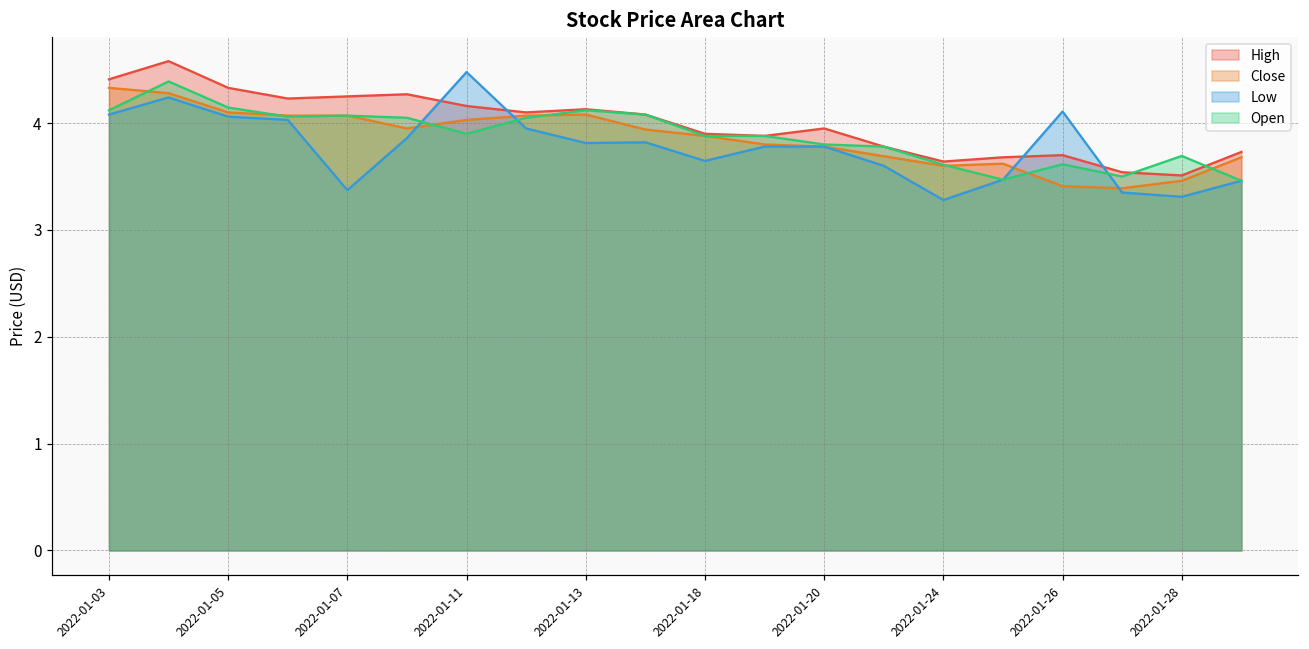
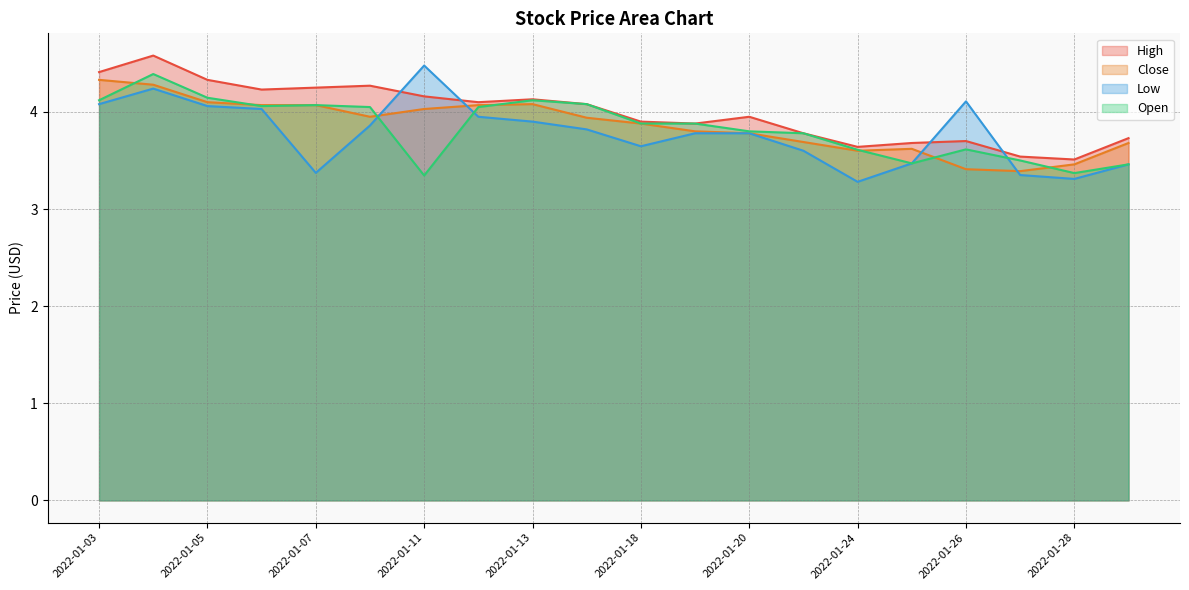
  {
    "Low": {
      "2022-01-03": 4.1,
      "2022-01-05": 4.1,
      "2022-01-07": 3.4,
      "2022-01-11": 4.5,
-     "2022-01-13": 3.8,
+     "2022-01-13": 3.9,
      "2022-01-18": 3.6,
      "2022-01-24": 3.3,
      "2022-01-26": 4.1,
      "2022-01-28": 3.3
    },
    "Open": {
      "2022-01-03": 4.1,
      "2022-01-05": 4.1,
-     "2022-01-11": 3.9,
+     "2022-01-11": 3.3,
      "2022-01-26": 3.6,
-     "2022-01-28": 3.7
+     "2022-01-28": 3.4
    }
  }
